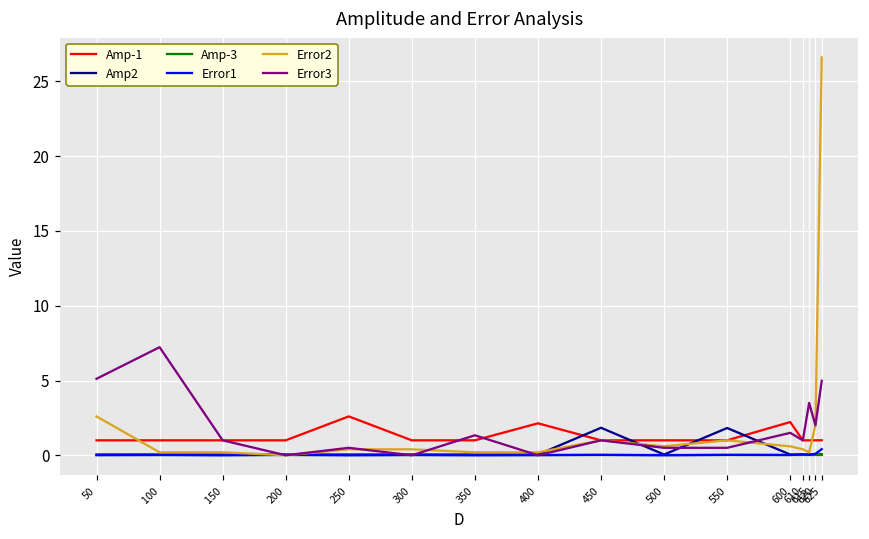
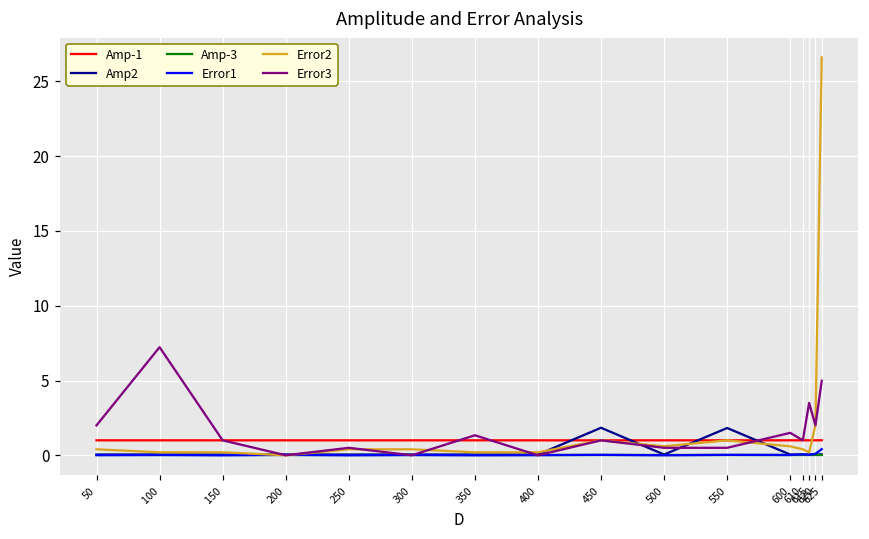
  {
    "Amp-1": {
      "50": 1.0,
      "100": 1.0,
      "200": 1.0,
-     "250": 2.6,
+     "250": 1.0,
      "300": 1.0,
      "350": 1.0,
-     "400": 2.1,
+     "400": 1.0,
      "500": 1.0,
-     "600": 2.2,
+     "600": 1.0,
      "615": 1.0,
      "620": 1.0,
      "625": 1.0
    },
    "Amp2": {
      "450": 1.8,
      "550": 1.8
    },
    "Error1": {
      "625": 0.4
    },
    "Error2": {
-     "50": 2.6,
+     "50": 0.4,
      "300": 0.4,
      "600": 0.6,
      "610": 0.4,
      "625": 26.6
    },
    "Error3": {
-     "50": 5.1,
+     "50": 2.0,
      "100": 7.2,
      "350": 1.3,
      "550": 0.5,
      "600": 1.5,
      "615": 3.5,
      "625": 5.0
    }
  }
